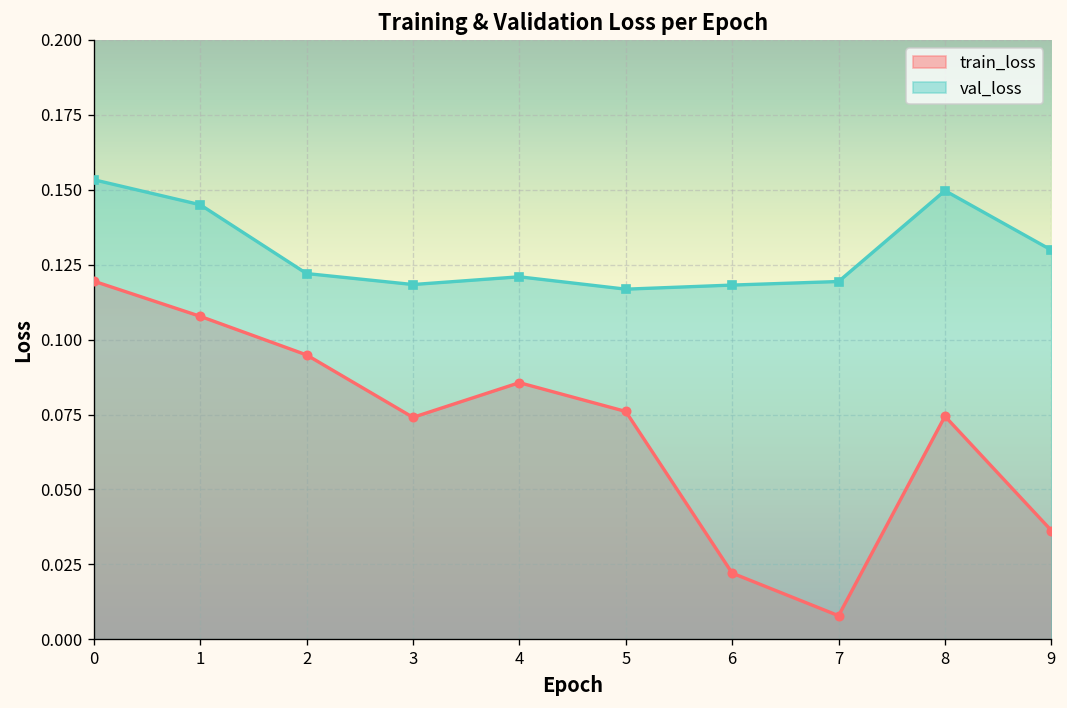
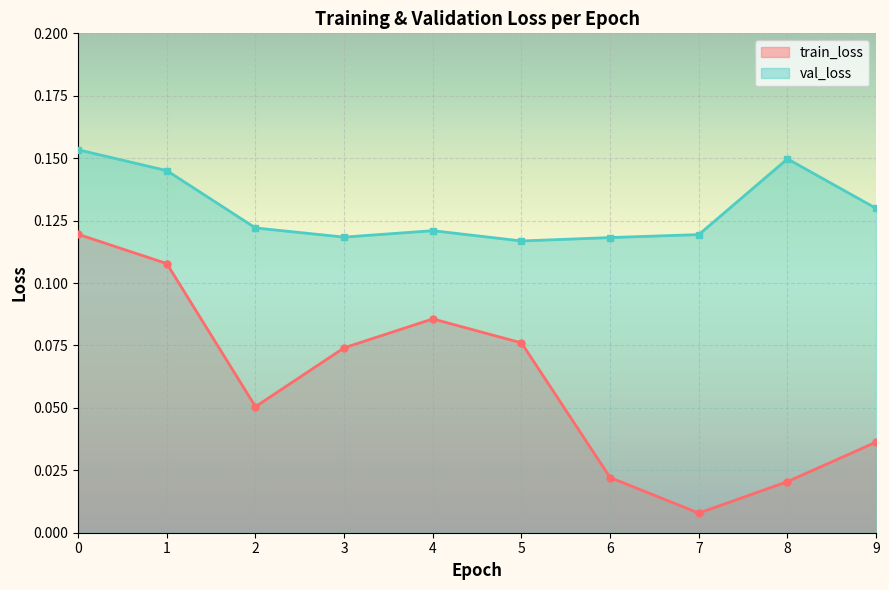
  {
    "train_loss": {
      "0": 0.120,
      "1": 0.108,
-     "2": 0.095,
+     "2": 0.050,
      "3": 0.074,
      "4": 0.086,
      "5": 0.076,
      "6": 0.022,
      "7": 0.008,
-     "8": 0.074,
+     "8": 0.020,
      "9": 0.036
    },
    "val_loss": {
      "0": 0.153,
      "1": 0.145,
      "2": 0.122,
      "3": 0.118,
      "4": 0.121,
      "5": 0.117,
      "6": 0.118,
      "7": 0.119,
      "8": 0.150,
      "9": 0.130
    }
  }
